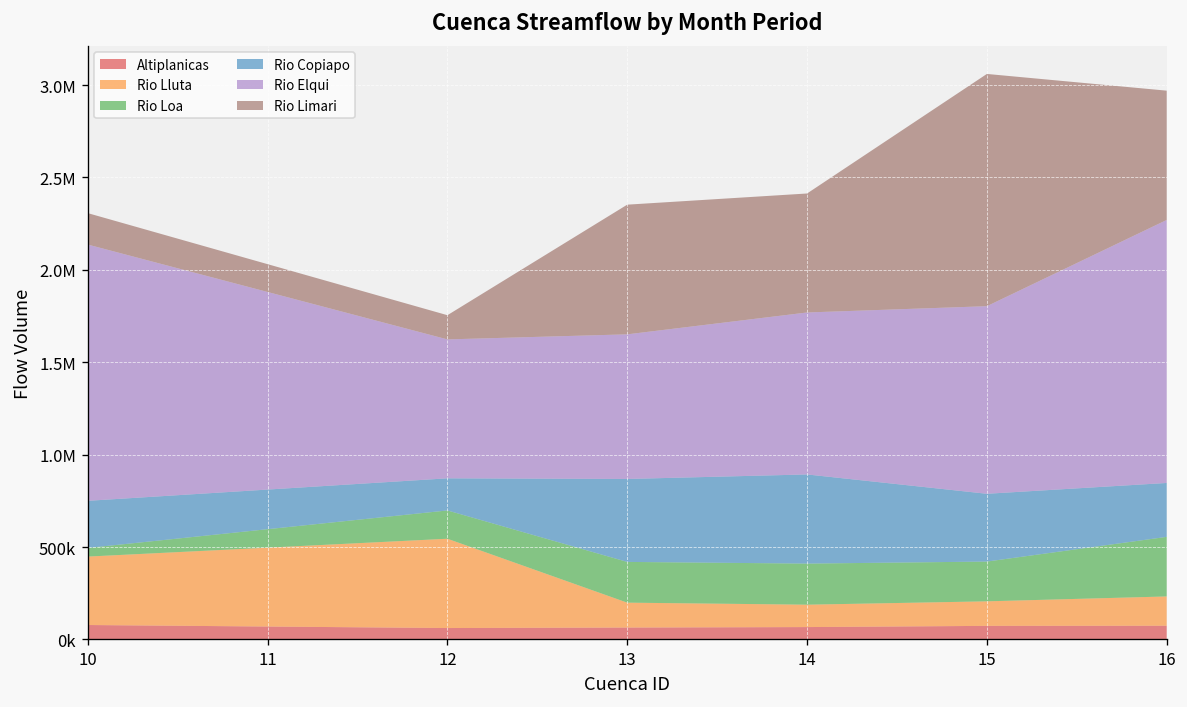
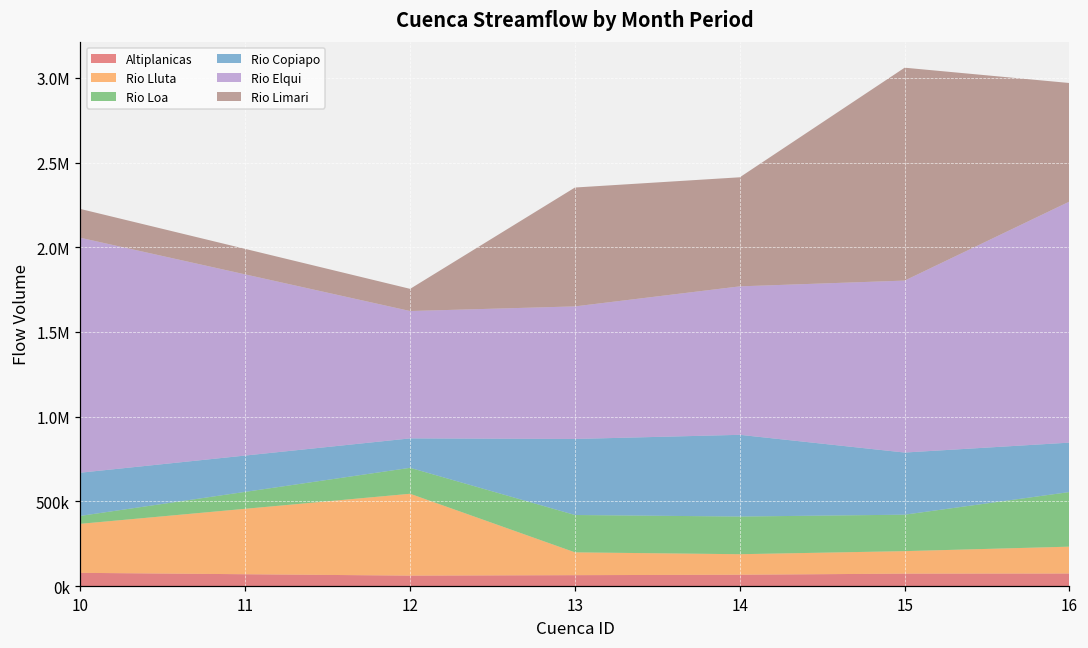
  {
    "Altiplanicas": {
      "10": 80000,
      "12": 60000,
      "13": 60000,
      "14": 70000,
      "15": 70000,
      "16": 70000
    },
    "Rio Lluta": {
-     "10": 370000,
+     "10": 290000,
      "12": 480000,
      "13": 130000,
      "14": 120000,
      "15": 130000,
      "16": 160000
    },
    "Rio Loa": {
      "10": 50000,
      "12": 150000,
      "13": 220000,
      "14": 220000,
      "15": 220000,
      "16": 320000
    },
    "Rio Copiapo": {
      "10": 260000,
      "12": 170000,
      "13": 450000,
      "14": 480000,
      "15": 370000,
      "16": 290000
    },
    "Rio Elqui": {
      "10": 1390000,
      "12": 750000,
      "13": 780000,
      "14": 880000,
      "15": 1020000,
      "16": 1420000
    },
    "Rio Limari": {
      "10": 170000,
      "12": 130000,
      "13": 700000,
      "14": 640000,
      "15": 1260000,
      "16": 700000
    }
  }
